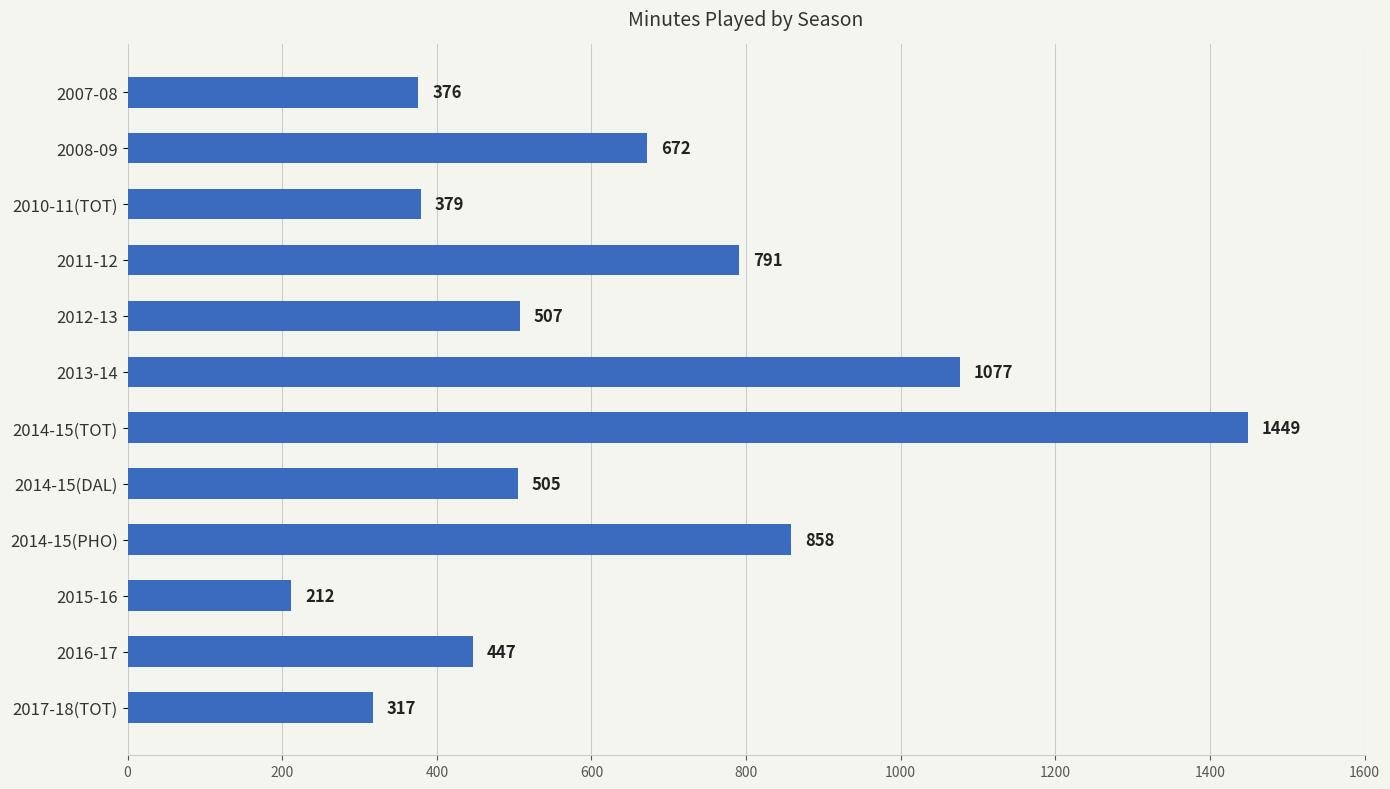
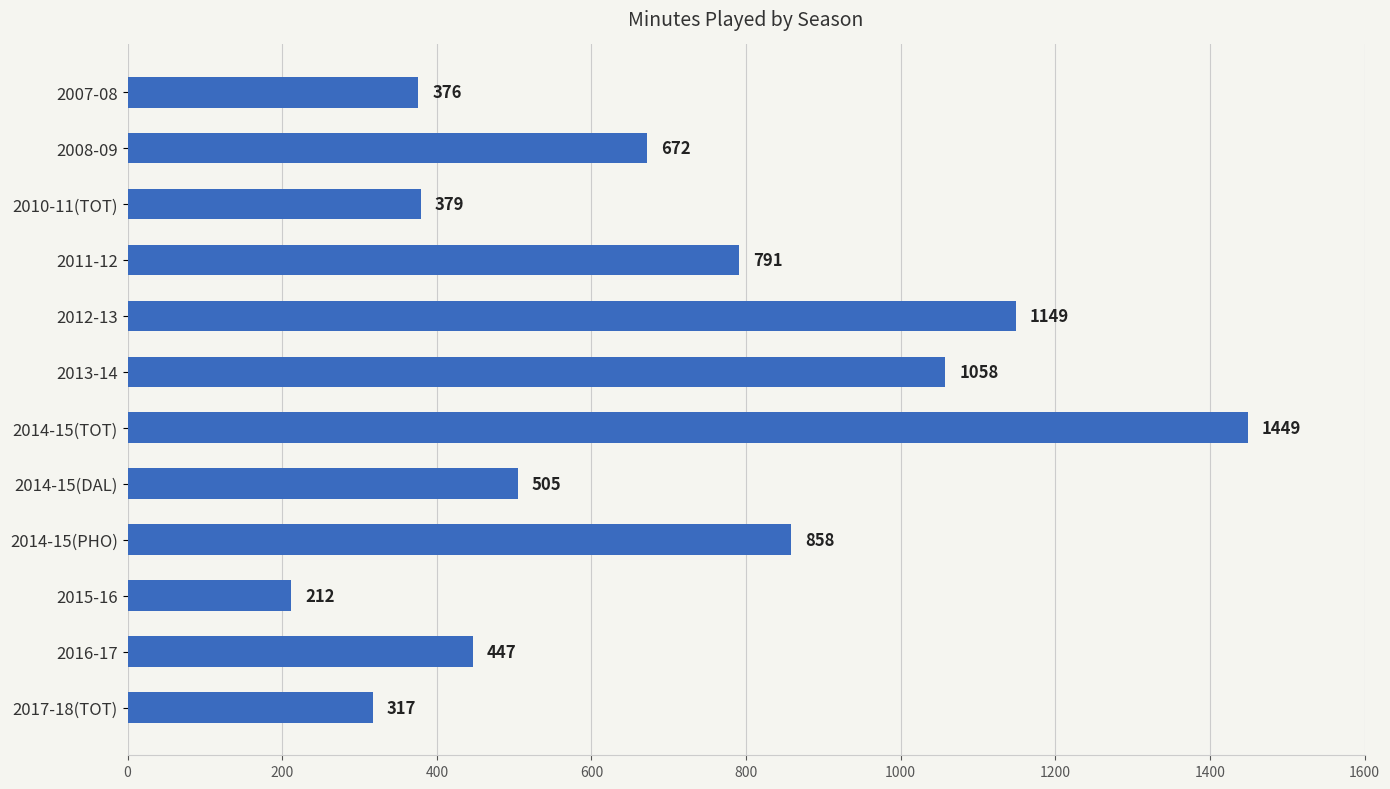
  {
    "2007-08": 376,
    "2008-09": 672,
    "2010-11(TOT)": 379,
    "2011-12": 791,
-   "2012-13": 507,
-   "2013-14": 1077,
+   "2012-13": 1149,
+   "2013-14": 1058,
    "2014-15(TOT)": 1449,
    "2014-15(DAL)": 505,
    "2014-15(PHO)": 858,
    "2015-16": 212,
    "2016-17": 447,
    "2017-18(TOT)": 317
  }
